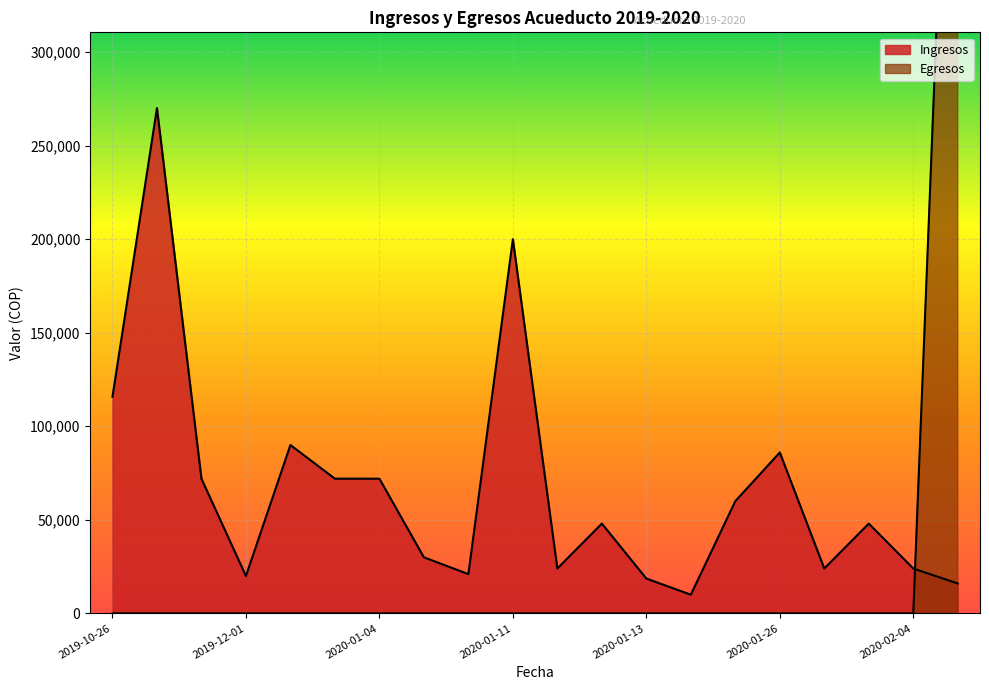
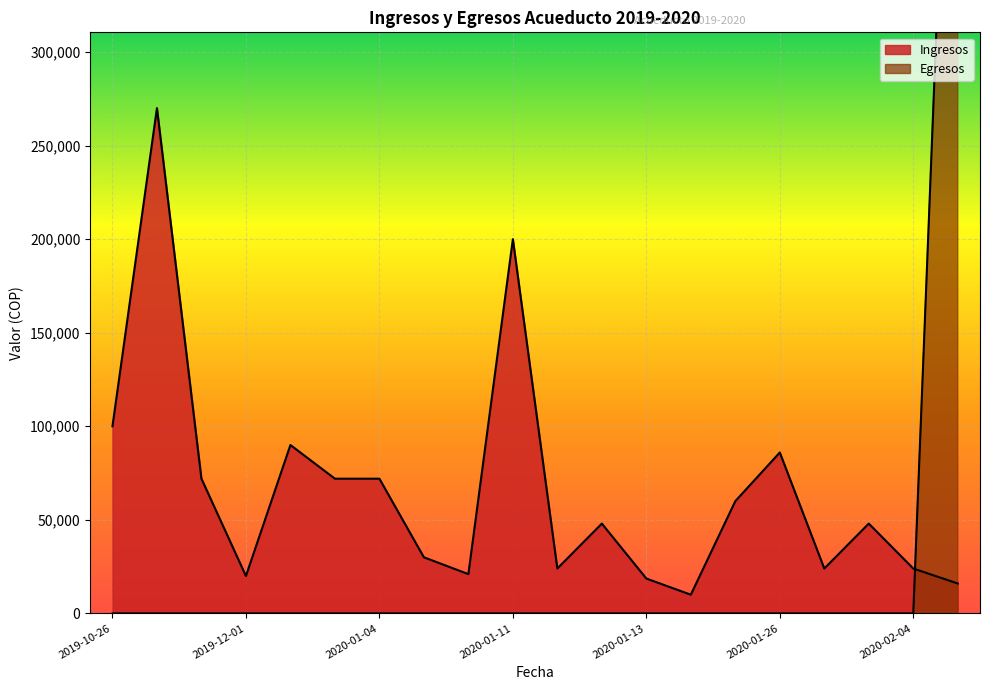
  {
    "Ingresos": {
-     "2019-10-26": "116,000",
+     "2019-10-26": "100,000",
      "2020-01-13": "19,000"
    },
    "Egresos": {
      "2019-10-26": "0",
      "2020-01-13": "0"
    }
  }
